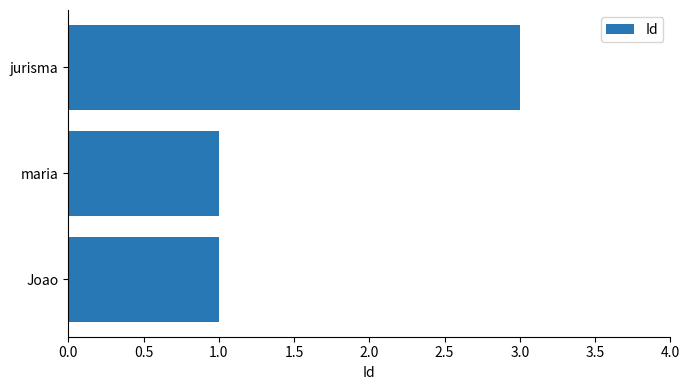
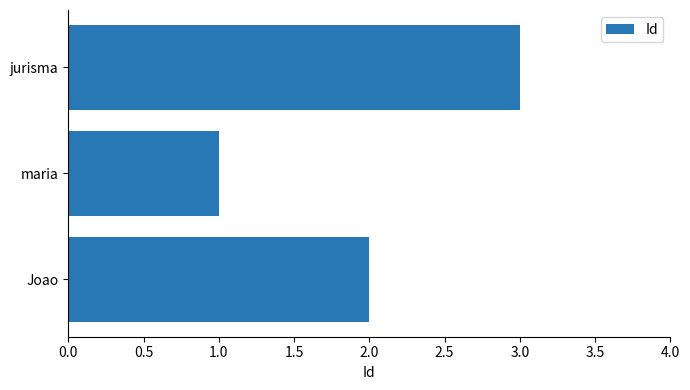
  {
    "jurisma": 3,
    "maria": 1,
-   "Joao": 1
+   "Joao": 2
  }
